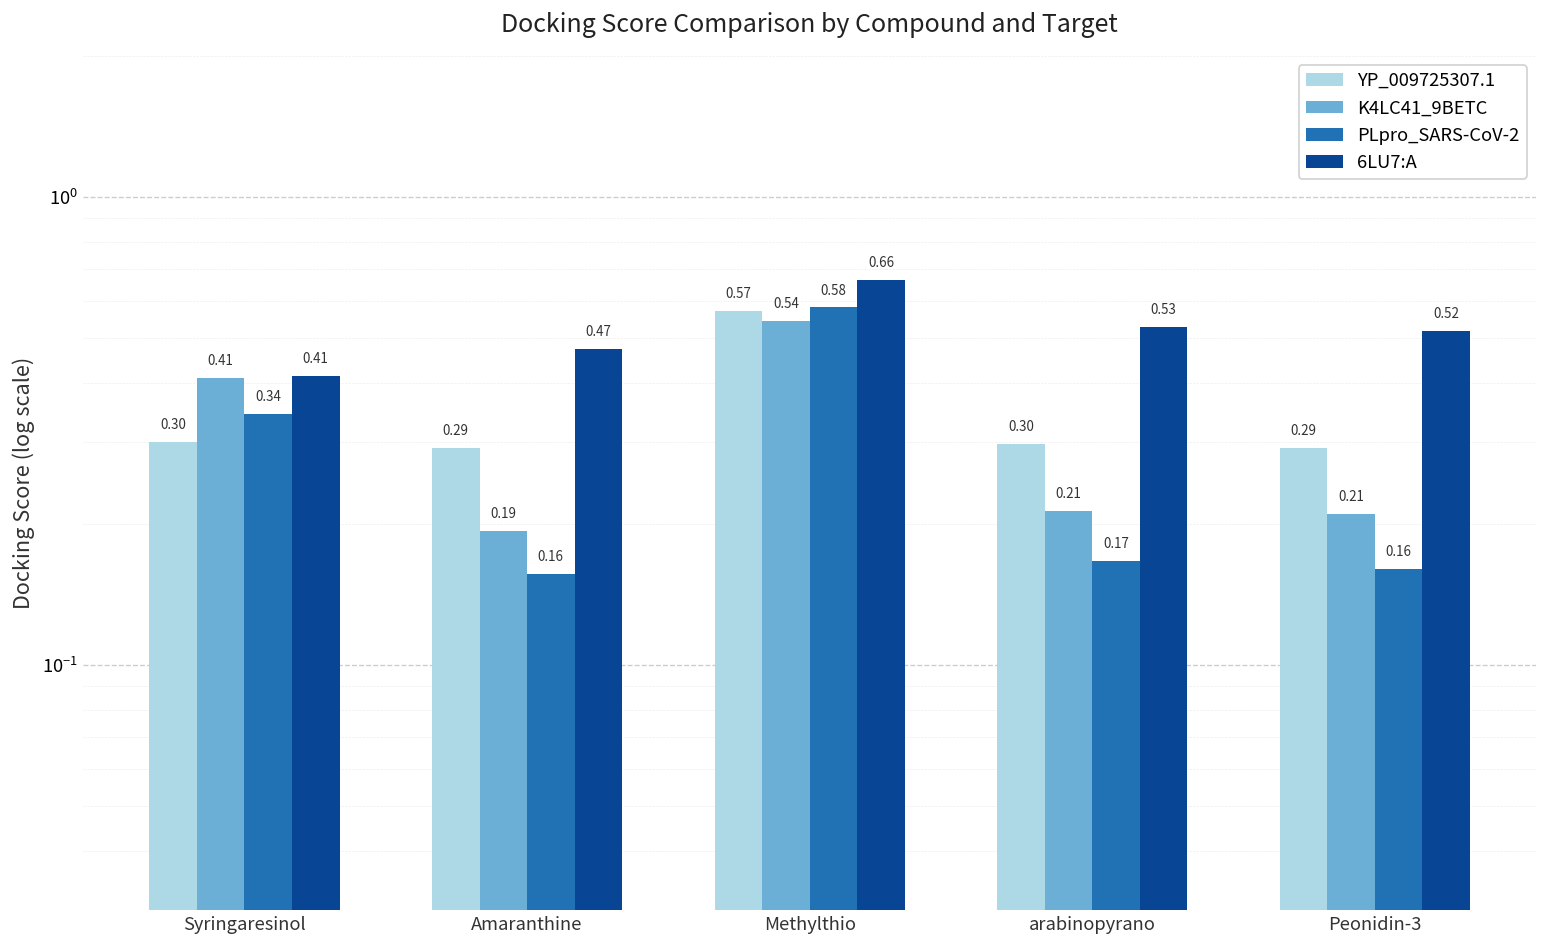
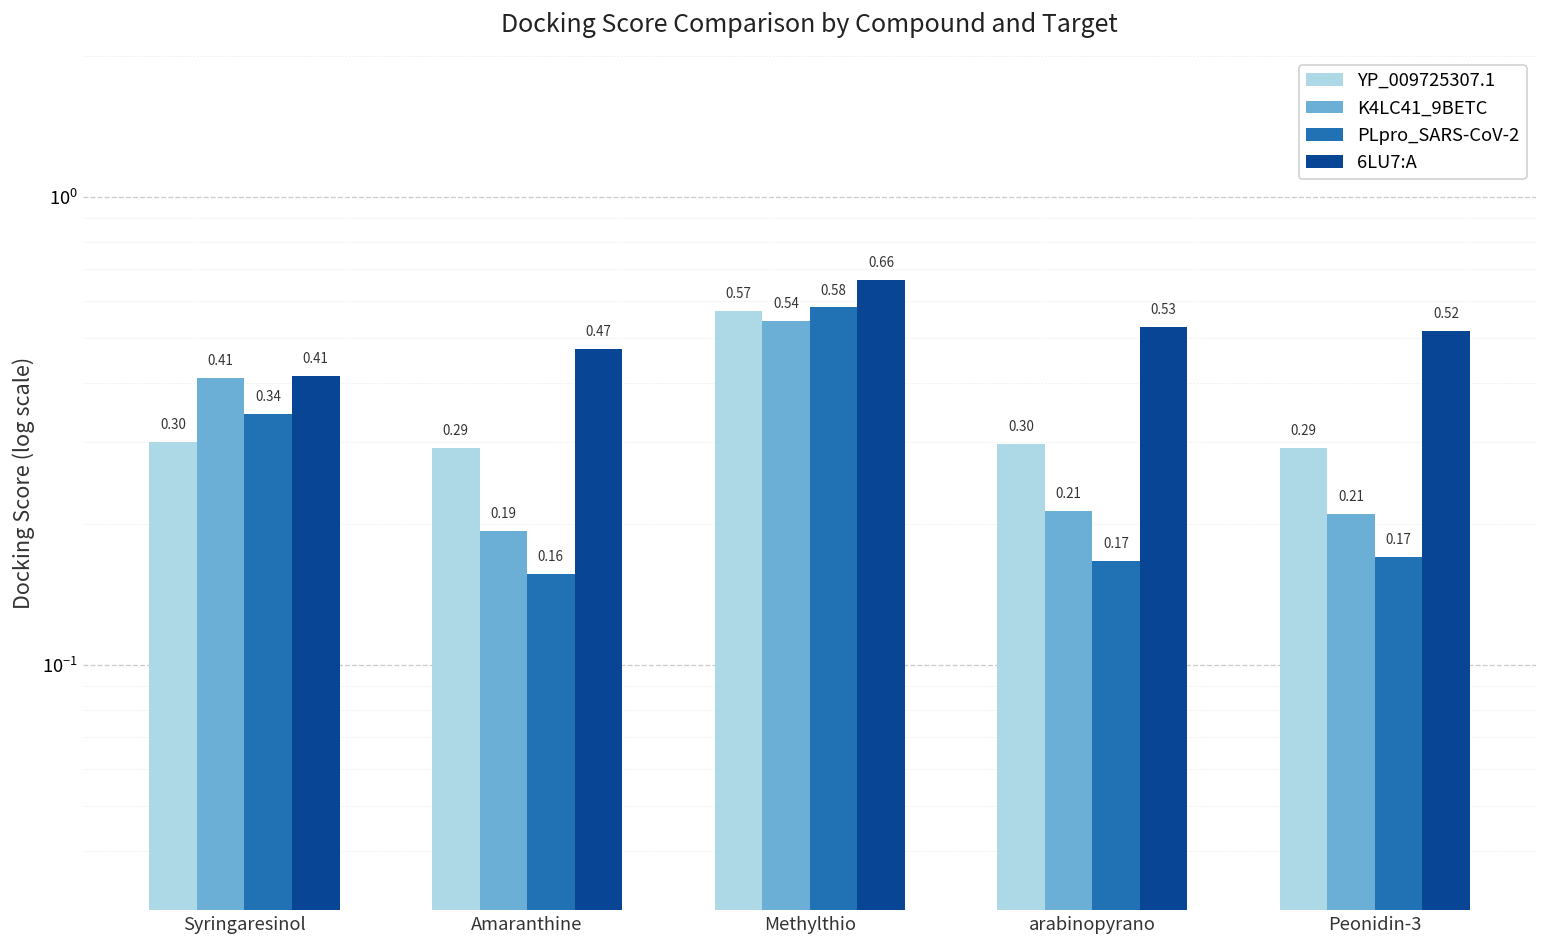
  {
    "YP_009725307.1": {
      "Syringaresinol": 0.30,
      "Amaranthine": 0.29,
      "Methylthio": 0.57,
      "arabinopyrano": 0.30,
      "Peonidin-3": 0.29
    },
    "K4LC41_9BETC": {
      "Syringaresinol": 0.41,
      "Amaranthine": 0.19,
      "Methylthio": 0.54,
      "arabinopyrano": 0.21,
      "Peonidin-3": 0.21
    },
    "PLpro_SARS-CoV-2": {
      "Syringaresinol": 0.34,
      "Amaranthine": 0.16,
      "Methylthio": 0.58,
      "arabinopyrano": 0.17,
-     "Peonidin-3": 0.16
+     "Peonidin-3": 0.17
    },
    "6LU7:A": {
      "Syringaresinol": 0.41,
      "Amaranthine": 0.47,
      "Methylthio": 0.66,
      "arabinopyrano": 0.53,
      "Peonidin-3": 0.52
    }
  }
